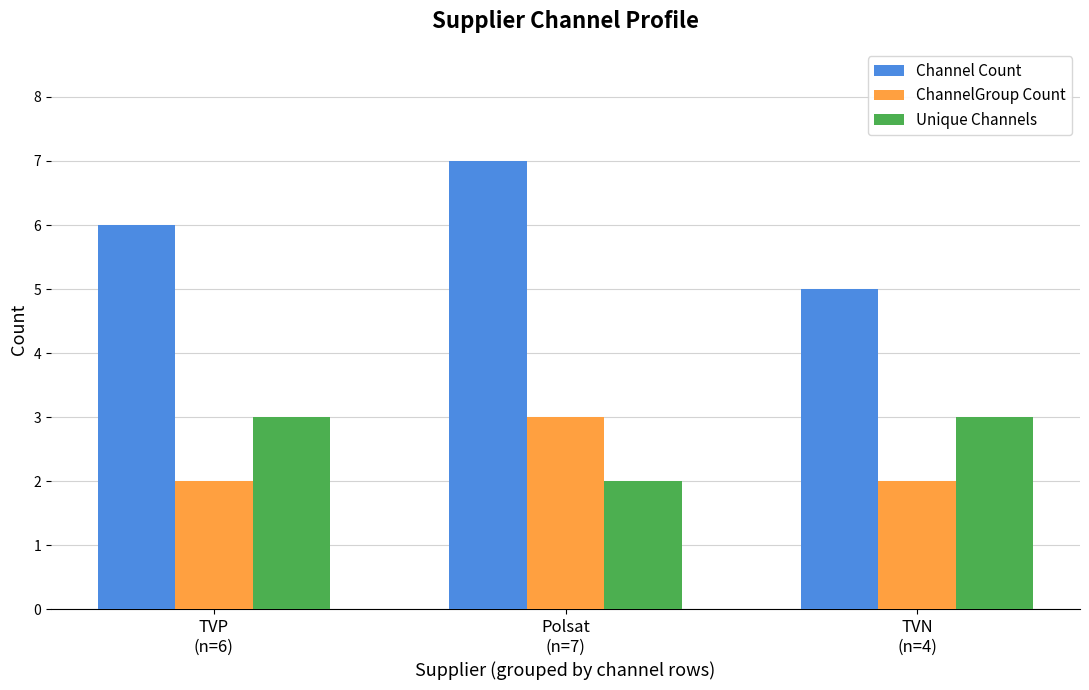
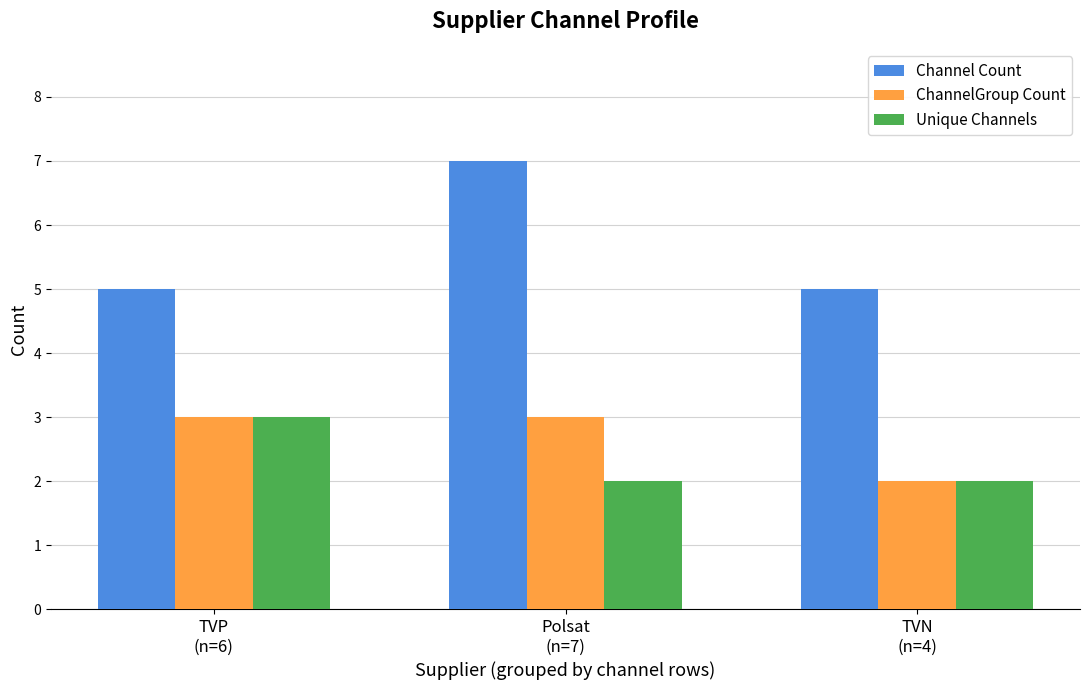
  {
    "Channel Count": {
-     "TVP (n=6)": 6,
+     "TVP (n=6)": 5,
      "Polsat (n=7)": 7,
      "TVN (n=4)": 5
    },
    "ChannelGroup Count": {
-     "TVP (n=6)": 2,
+     "TVP (n=6)": 3,
      "Polsat (n=7)": 3,
      "TVN (n=4)": 2
    },
    "Unique Channels": {
      "TVP (n=6)": 3,
      "Polsat (n=7)": 2,
-     "TVN (n=4)": 3
+     "TVN (n=4)": 2
    }
  }
